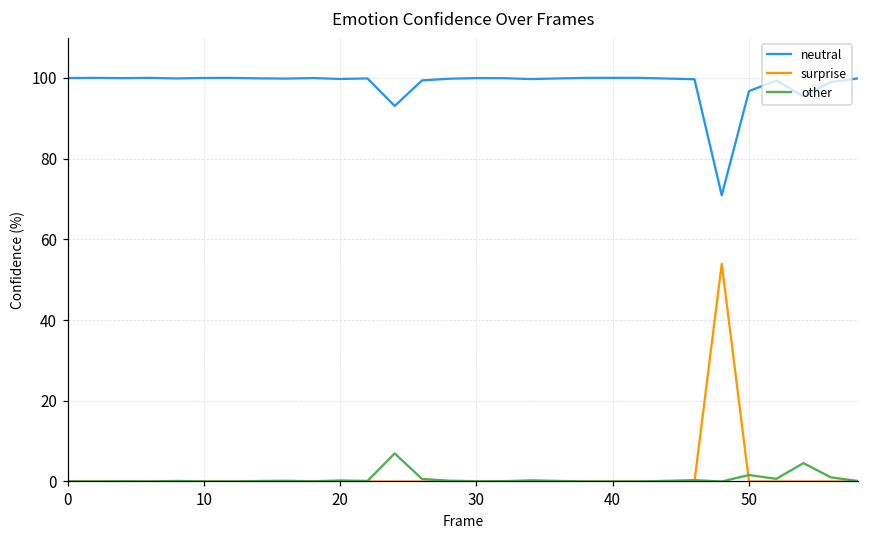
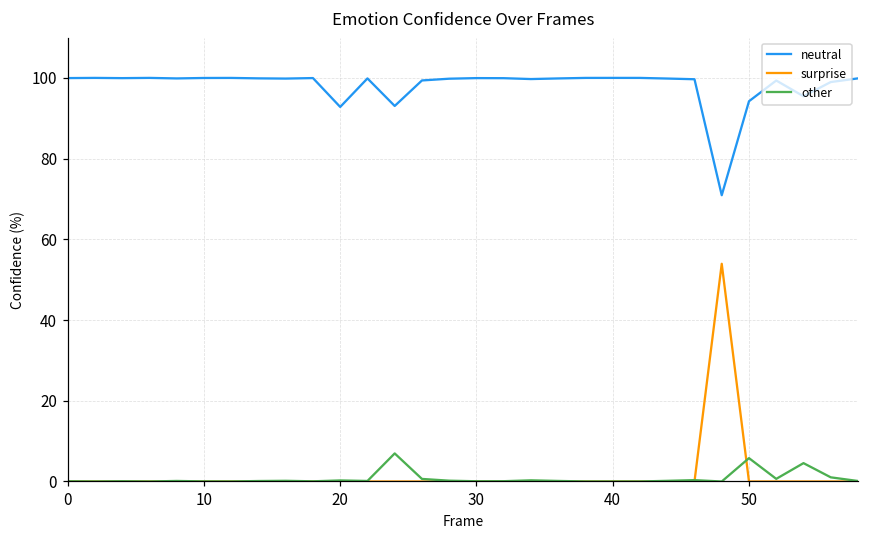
  {
    "neutral": {
      "0": 100,
      "10": 100,
-     "20": 100,
+     "20": 93,
      "30": 100,
      "40": 100,
-     "50": 97
+     "50": 94
    },
    "surprise": {
      "50": 0
    },
    "other": {
-     "50": 2
+     "50": 6
    }
  }
